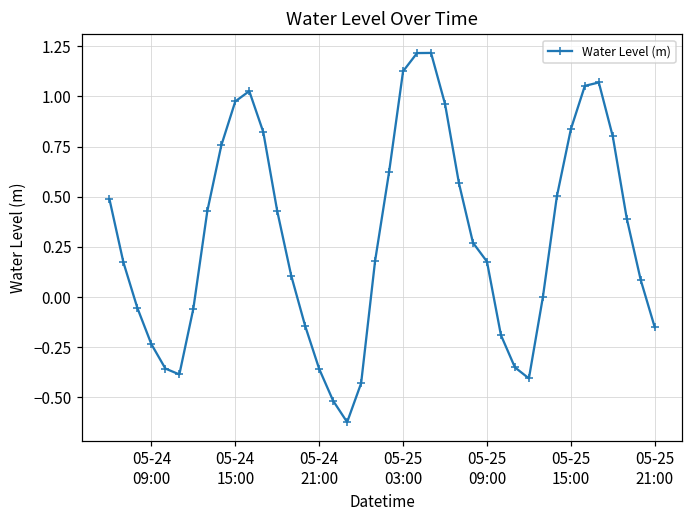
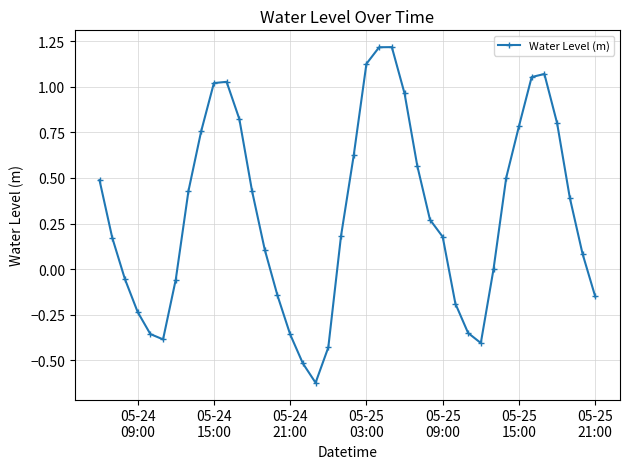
  {
    "05-24 09:00": -0.23,
-   "05-24 15:00": 0.98,
+   "05-24 15:00": 1.02,
    "05-24 21:00": -0.36,
    "05-25 03:00": 1.13,
    "05-25 09:00": 0.18,
-   "05-25 15:00": 0.84,
+   "05-25 15:00": 0.78,
    "05-25 21:00": -0.15
  }
